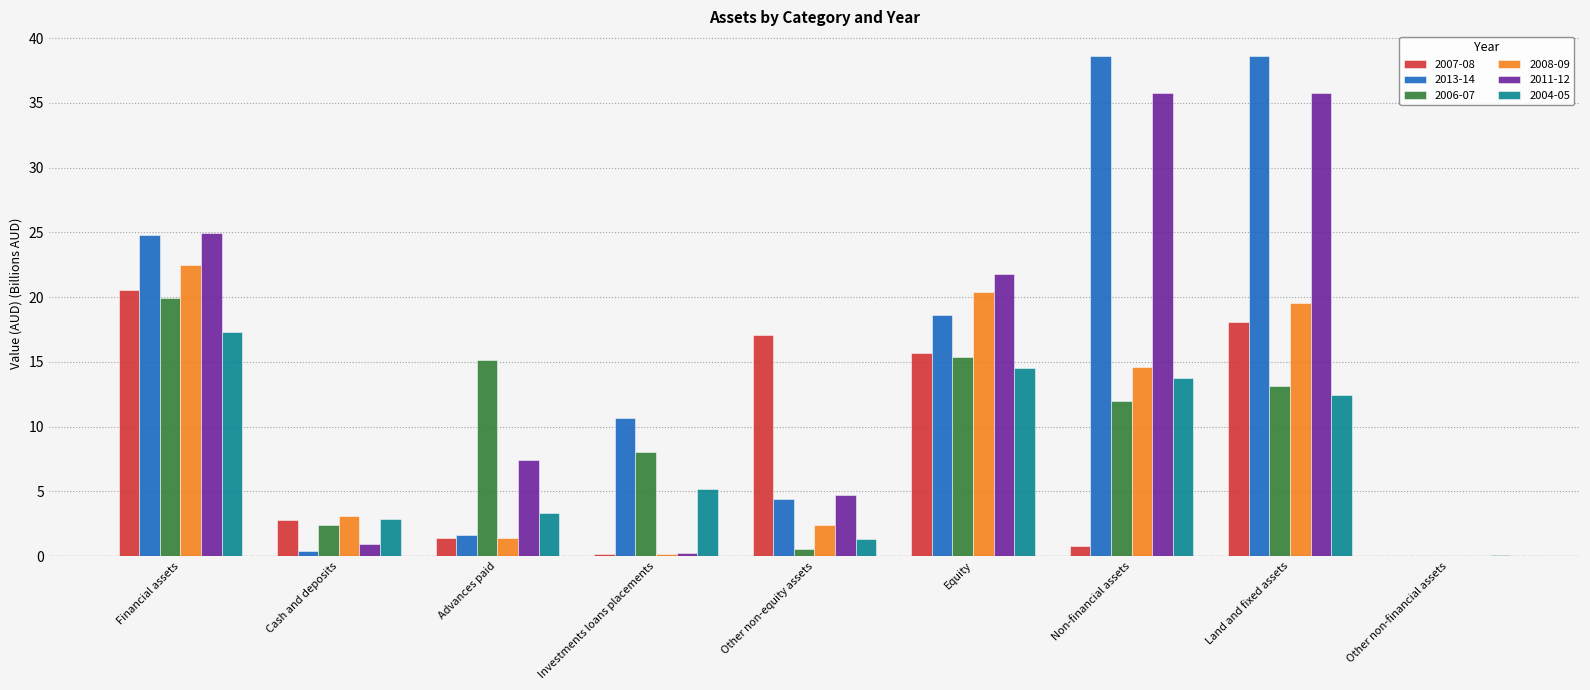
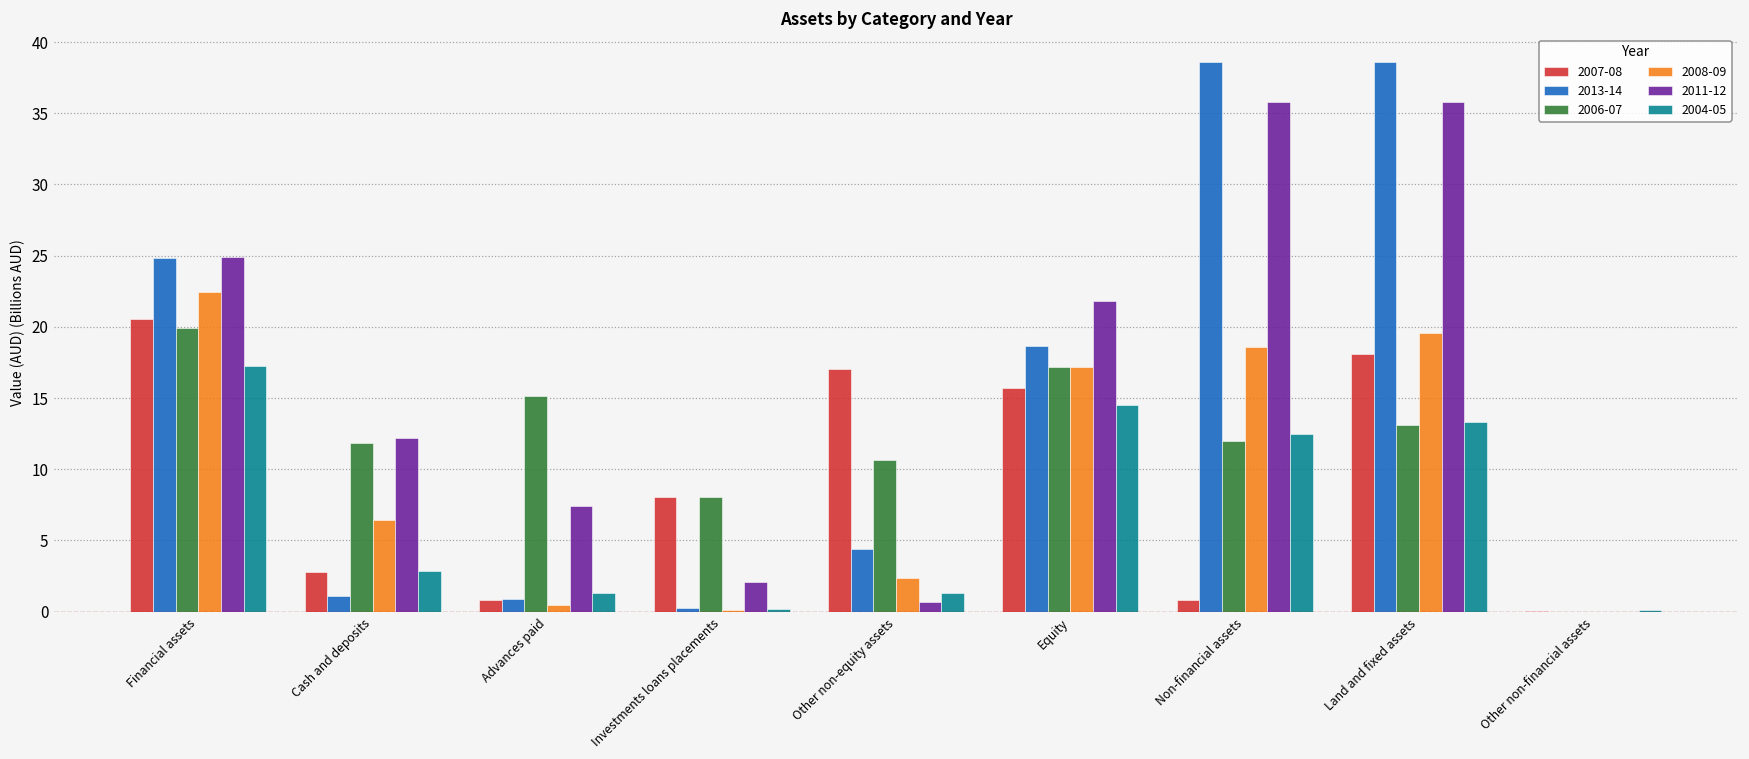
  {
    "2007-08": {
      "Financial assets": 20.5,
      "Cash and deposits": 2.8,
-     "Advances paid": 1.4,
-     "Investments loans placements": 0.1,
+     "Advances paid": 0.8,
+     "Investments loans placements": 8.0,
      "Other non-equity assets": 17.0,
      "Equity": 15.7,
      "Non-financial assets": 0.8,
      "Land and fixed assets": 18.1
    },
    "2013-14": {
      "Financial assets": 24.8,
-     "Cash and deposits": 0.4,
-     "Advances paid": 1.6,
-     "Investments loans placements": 10.6,
+     "Cash and deposits": 1.1,
+     "Advances paid": 0.9,
+     "Investments loans placements": 0.2,
      "Other non-equity assets": 4.4,
      "Equity": 18.6,
      "Non-financial assets": 38.6,
      "Land and fixed assets": 38.6
    },
    "2006-07": {
      "Financial assets": 19.9,
-     "Cash and deposits": 2.4,
+     "Cash and deposits": 11.8,
      "Advances paid": 15.1,
      "Investments loans placements": 8.0,
-     "Other non-equity assets": 0.5,
-     "Equity": 15.4,
+     "Other non-equity assets": 10.6,
+     "Equity": 17.2,
      "Non-financial assets": 12.0,
      "Land and fixed assets": 13.1
    },
    "2008-09": {
      "Financial assets": 22.5,
-     "Cash and deposits": 3.1,
-     "Advances paid": 1.4,
+     "Cash and deposits": 6.5,
+     "Advances paid": 0.5,
      "Other non-equity assets": 2.4,
-     "Equity": 20.4,
-     "Non-financial assets": 14.6,
+     "Equity": 17.2,
+     "Non-financial assets": 18.6,
      "Land and fixed assets": 19.6
    },
    "2011-12": {
      "Financial assets": 24.9,
-     "Cash and deposits": 0.9,
+     "Cash and deposits": 12.2,
      "Advances paid": 7.4,
-     "Investments loans placements": 0.2,
-     "Other non-equity assets": 4.7,
+     "Investments loans placements": 2.1,
+     "Other non-equity assets": 0.7,
      "Equity": 21.8,
      "Non-financial assets": 35.8,
      "Land and fixed assets": 35.8
    },
    "2004-05": {
      "Financial assets": 17.3,
      "Cash and deposits": 2.8,
-     "Advances paid": 3.3,
-     "Investments loans placements": 5.2,
+     "Advances paid": 1.3,
+     "Investments loans placements": 0.2,
      "Other non-equity assets": 1.3,
      "Equity": 14.5,
-     "Non-financial assets": 13.7,
-     "Land and fixed assets": 12.4
+     "Non-financial assets": 12.5,
+     "Land and fixed assets": 13.3
    }
  }
